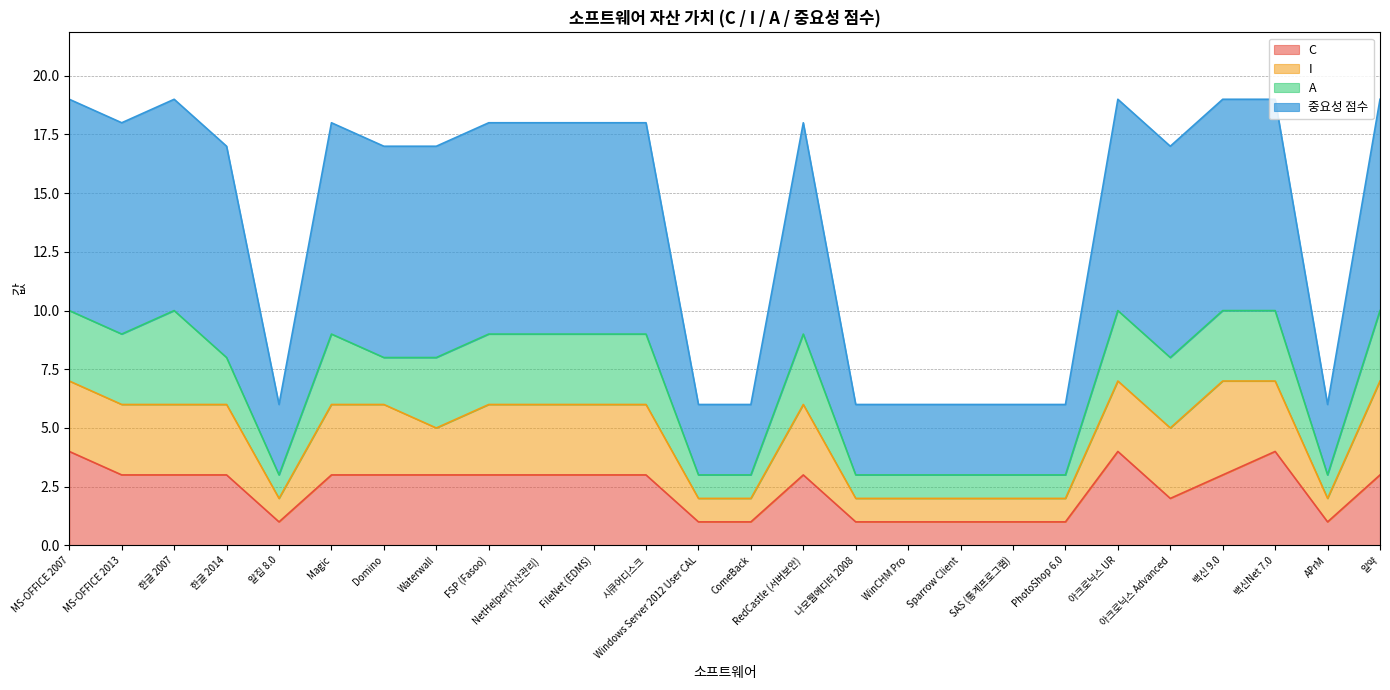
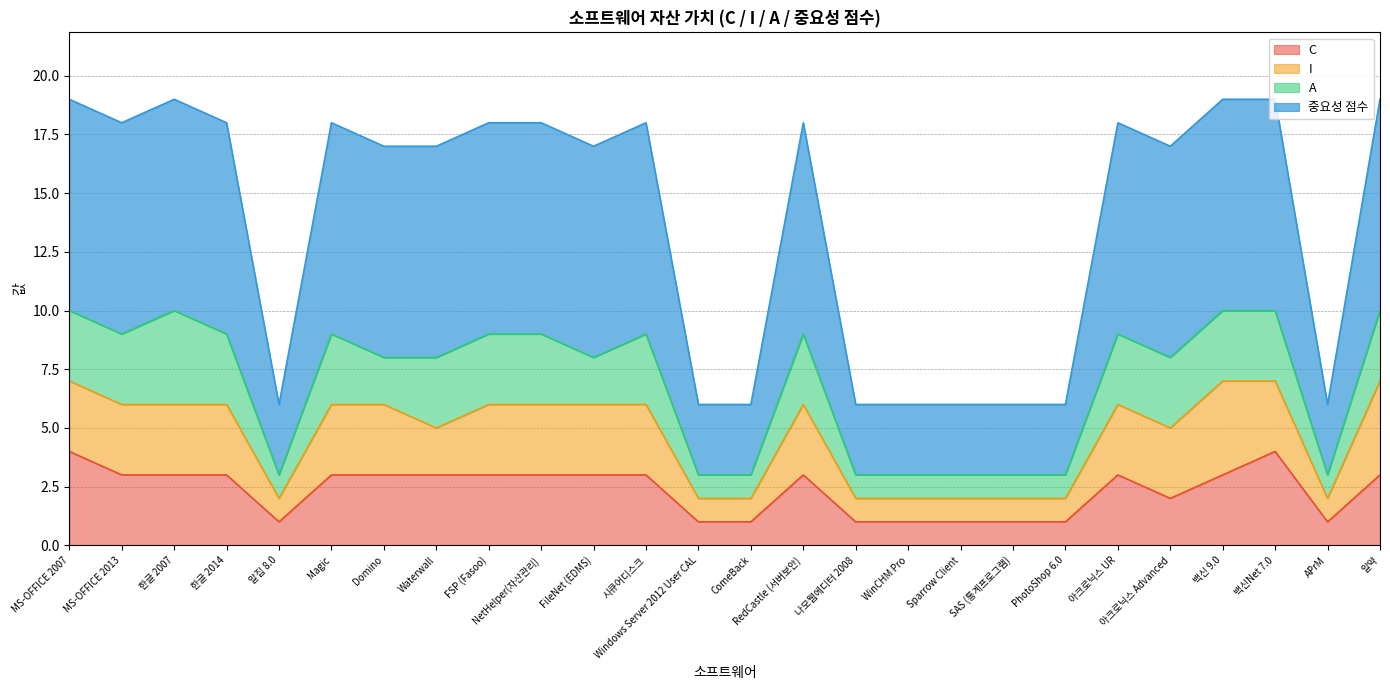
  {
    "C": {
      "MS-OFFICE 2007": 4,
      "MS-OFFICE 2013": 3,
      "한글 2007": 3,
      "한글 2014": 3,
      "알집 8.0": 1,
      "Magic": 3,
      "Domino": 3,
      "Waterwall": 3,
      "FSP (Fasoo)": 3,
      "NetHelper(자산관리)": 3,
      "FileNet (EDMS)": 3,
      "시큐어디스크": 3,
      "Windows Server 2012 User CAL": 1,
      "ComeBack": 1,
      "RedCastle (서버보안)": 3,
      "나모웹에디터 2008": 1,
      "WinCHM Pro": 1,
      "Sparrow Client": 1,
      "SAS (통계프로그램)": 1,
      "PhotoShop 6.0": 1,
-     "아크로닉스 UR": 4,
+     "아크로닉스 UR": 3,
      "아크로닉스 Advanced": 2,
      "백신 9.0": 3,
      "백신Net 7.0": 4,
      "APrM": 1,
      "알약": 3
    },
    "I": {
      "MS-OFFICE 2007": 3,
      "MS-OFFICE 2013": 3,
      "한글 2007": 3,
      "한글 2014": 3,
      "알집 8.0": 1,
      "Magic": 3,
      "Domino": 3,
      "Waterwall": 2,
      "FSP (Fasoo)": 3,
      "NetHelper(자산관리)": 3,
      "FileNet (EDMS)": 3,
      "시큐어디스크": 3,
      "Windows Server 2012 User CAL": 1,
      "ComeBack": 1,
      "RedCastle (서버보안)": 3,
      "나모웹에디터 2008": 1,
      "WinCHM Pro": 1,
      "Sparrow Client": 1,
      "SAS (통계프로그램)": 1,
      "PhotoShop 6.0": 1,
      "아크로닉스 UR": 3,
      "아크로닉스 Advanced": 3,
      "백신 9.0": 4,
      "백신Net 7.0": 3,
      "APrM": 1,
      "알약": 4
    },
    "A": {
      "MS-OFFICE 2007": 3,
      "MS-OFFICE 2013": 3,
      "한글 2007": 4,
-     "한글 2014": 2,
+     "한글 2014": 3,
      "알집 8.0": 1,
      "Magic": 3,
      "Domino": 2,
      "Waterwall": 3,
      "FSP (Fasoo)": 3,
      "NetHelper(자산관리)": 3,
-     "FileNet (EDMS)": 3,
+     "FileNet (EDMS)": 2,
      "시큐어디스크": 3,
      "Windows Server 2012 User CAL": 1,
      "ComeBack": 1,
      "RedCastle (서버보안)": 3,
      "나모웹에디터 2008": 1,
      "WinCHM Pro": 1,
      "Sparrow Client": 1,
      "SAS (통계프로그램)": 1,
      "PhotoShop 6.0": 1,
      "아크로닉스 UR": 3,
      "아크로닉스 Advanced": 3,
      "백신 9.0": 3,
      "백신Net 7.0": 3,
      "APrM": 1,
      "알약": 3
    },
    "중요성 점수": {
      "MS-OFFICE 2007": 9,
      "MS-OFFICE 2013": 9,
      "한글 2007": 9,
      "한글 2014": 9,
      "알집 8.0": 3,
      "Magic": 9,
      "Domino": 9,
      "Waterwall": 9,
      "FSP (Fasoo)": 9,
      "NetHelper(자산관리)": 9,
      "FileNet (EDMS)": 9,
      "시큐어디스크": 9,
      "Windows Server 2012 User CAL": 3,
      "ComeBack": 3,
      "RedCastle (서버보안)": 9,
      "나모웹에디터 2008": 3,
      "WinCHM Pro": 3,
      "Sparrow Client": 3,
      "SAS (통계프로그램)": 3,
      "PhotoShop 6.0": 3,
      "아크로닉스 UR": 9,
      "아크로닉스 Advanced": 9,
      "백신 9.0": 9,
      "APrM": 3,
      "알약": 9
    }
  }
